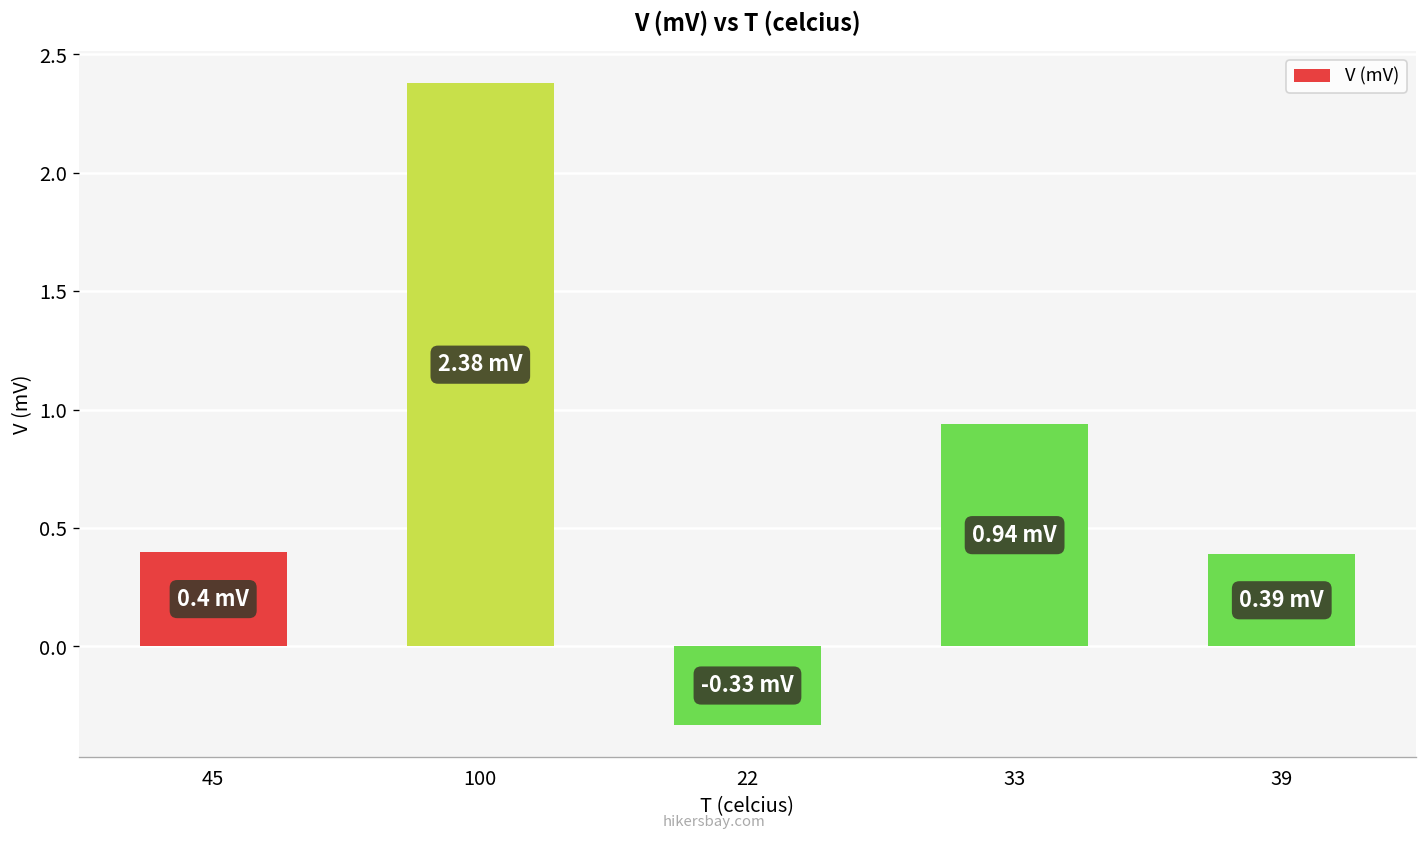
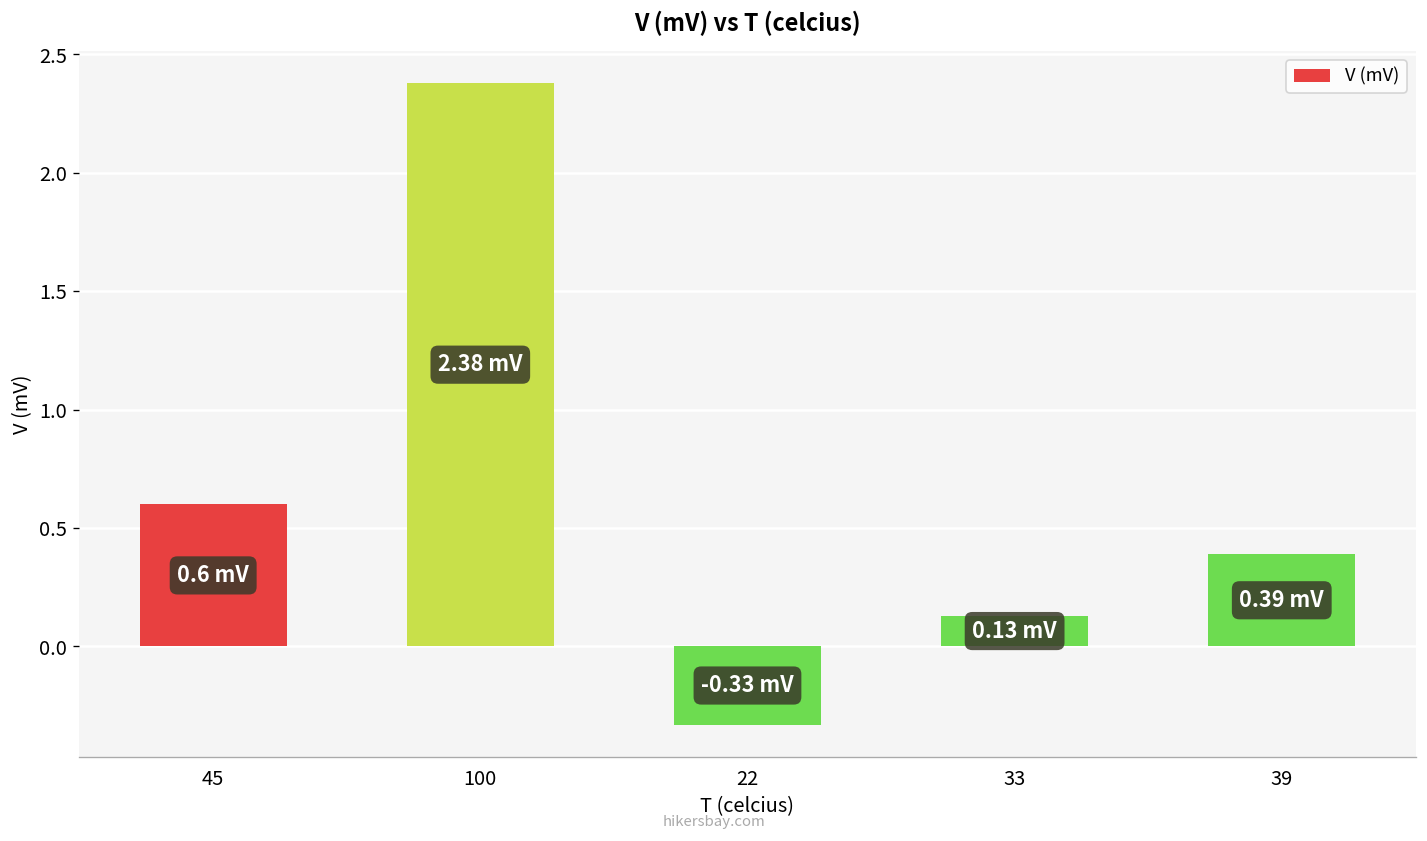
  {
-   "45": 0.4,
-   "33": 0.94
+   "45": 0.6,
+   "33": 0.13
  }
